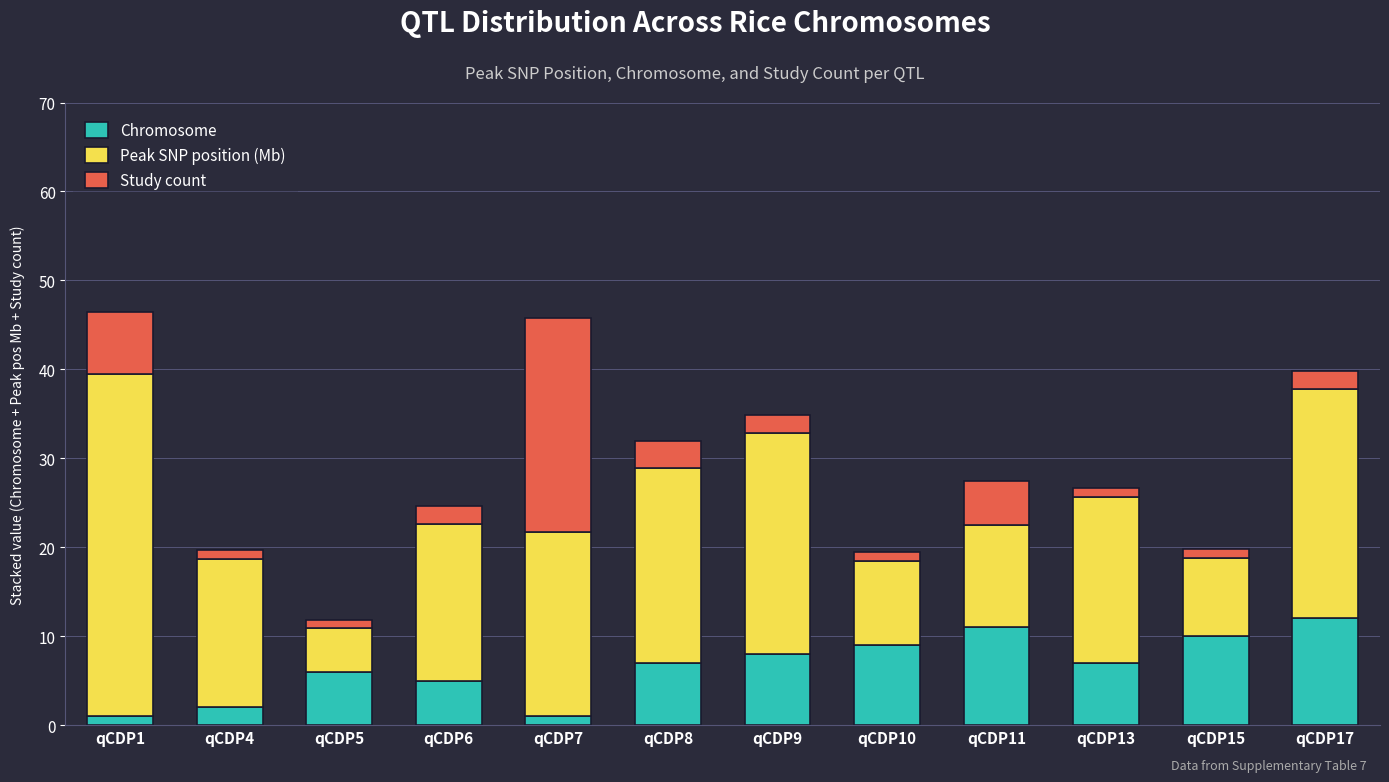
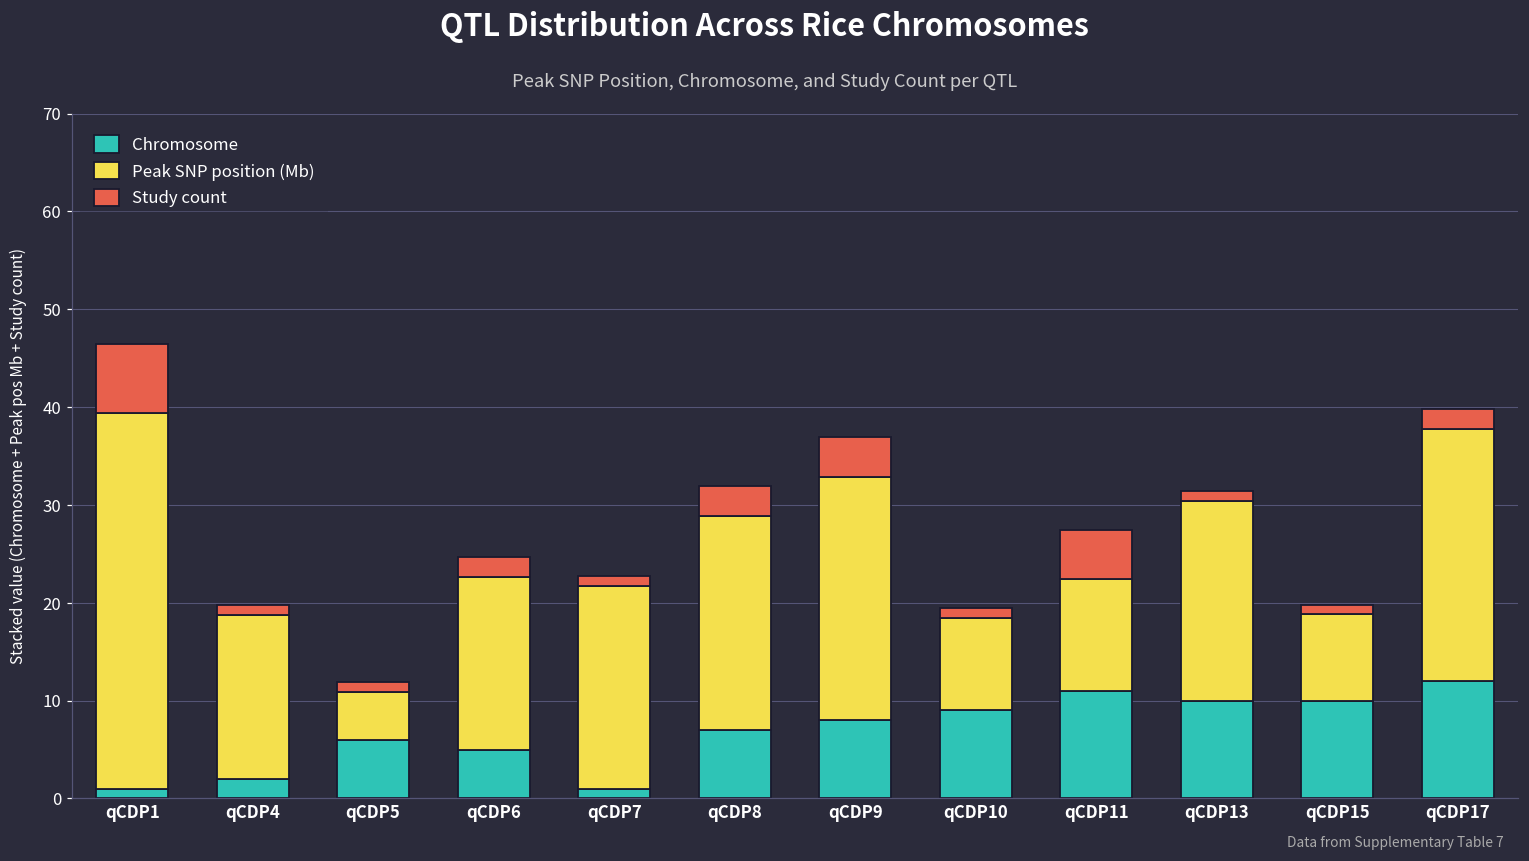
  {
    "Chromosome": {
      "qCDP1": 1,
      "qCDP4": 2,
      "qCDP5": 6,
      "qCDP6": 5,
      "qCDP7": 1,
      "qCDP8": 7,
      "qCDP9": 8,
      "qCDP10": 9,
      "qCDP11": 11,
-     "qCDP13": 7,
+     "qCDP13": 10,
      "qCDP15": 10,
      "qCDP17": 12
    },
    "Peak SNP position (Mb)": {
      "qCDP1": 38,
      "qCDP4": 17,
      "qCDP5": 5,
      "qCDP6": 18,
      "qCDP7": 21,
      "qCDP8": 22,
      "qCDP9": 25,
      "qCDP10": 9,
      "qCDP11": 11,
-     "qCDP13": 19,
+     "qCDP13": 20,
      "qCDP15": 9,
      "qCDP17": 26
    },
    "Study count": {
      "qCDP1": 7,
      "qCDP4": 1,
      "qCDP5": 1,
      "qCDP6": 2,
-     "qCDP7": 24,
+     "qCDP7": 1,
      "qCDP8": 3,
-     "qCDP9": 2,
+     "qCDP9": 4,
      "qCDP10": 1,
      "qCDP11": 5,
      "qCDP13": 1,
      "qCDP15": 1,
      "qCDP17": 2
    }
  }
